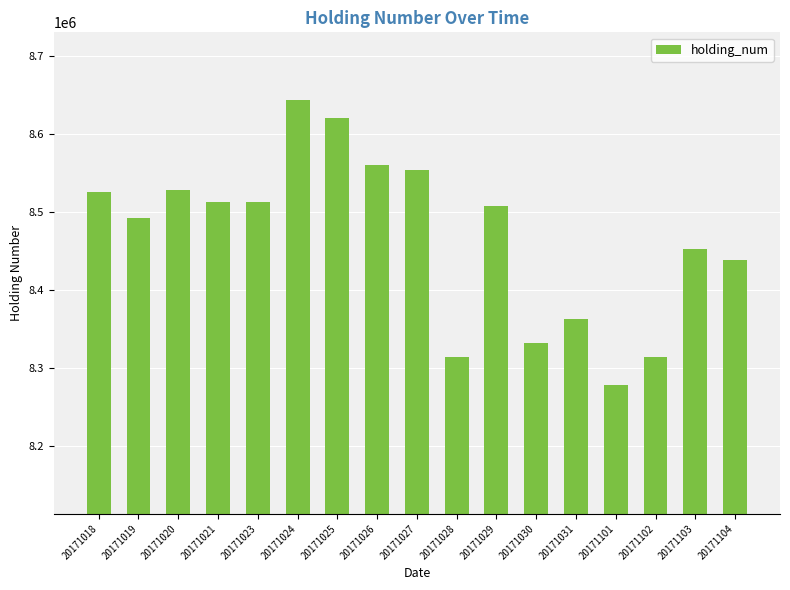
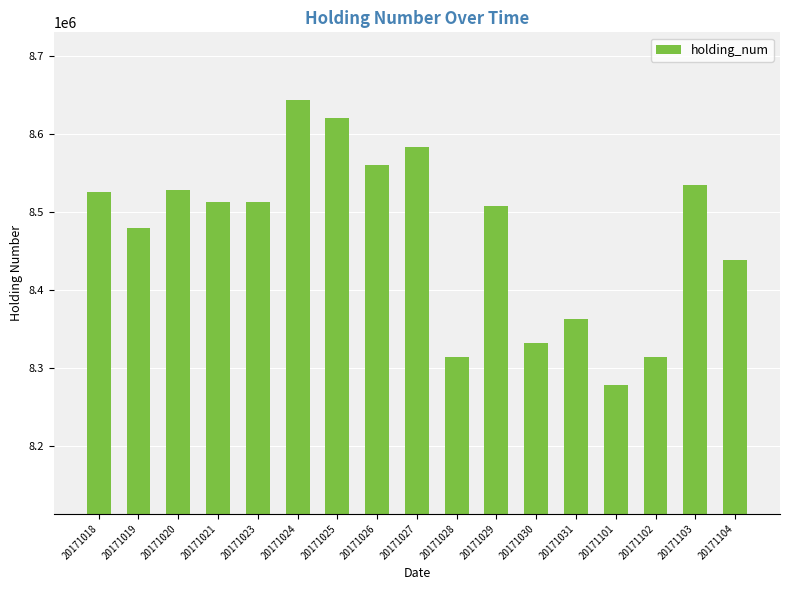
  {
    "20171018": 8530000,
-   "20171019": 8490000,
+   "20171019": 8480000,
    "20171020": 8530000,
    "20171021": 8510000,
    "20171023": 8510000,
    "20171024": 8640000,
    "20171025": 8620000,
    "20171026": 8560000,
-   "20171027": 8550000,
+   "20171027": 8580000,
    "20171028": 8310000,
    "20171029": 8510000,
    "20171030": 8330000,
    "20171031": 8360000,
    "20171101": 8280000,
    "20171102": 8310000,
-   "20171103": 8450000,
+   "20171103": 8540000,
    "20171104": 8440000
  }
